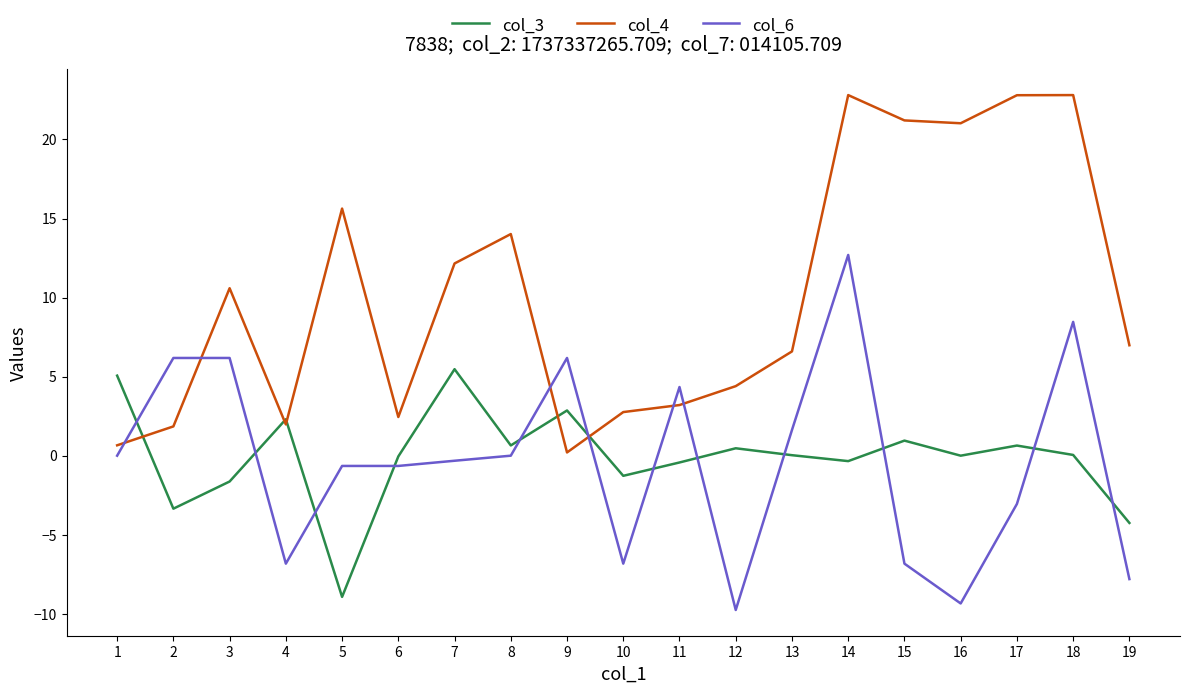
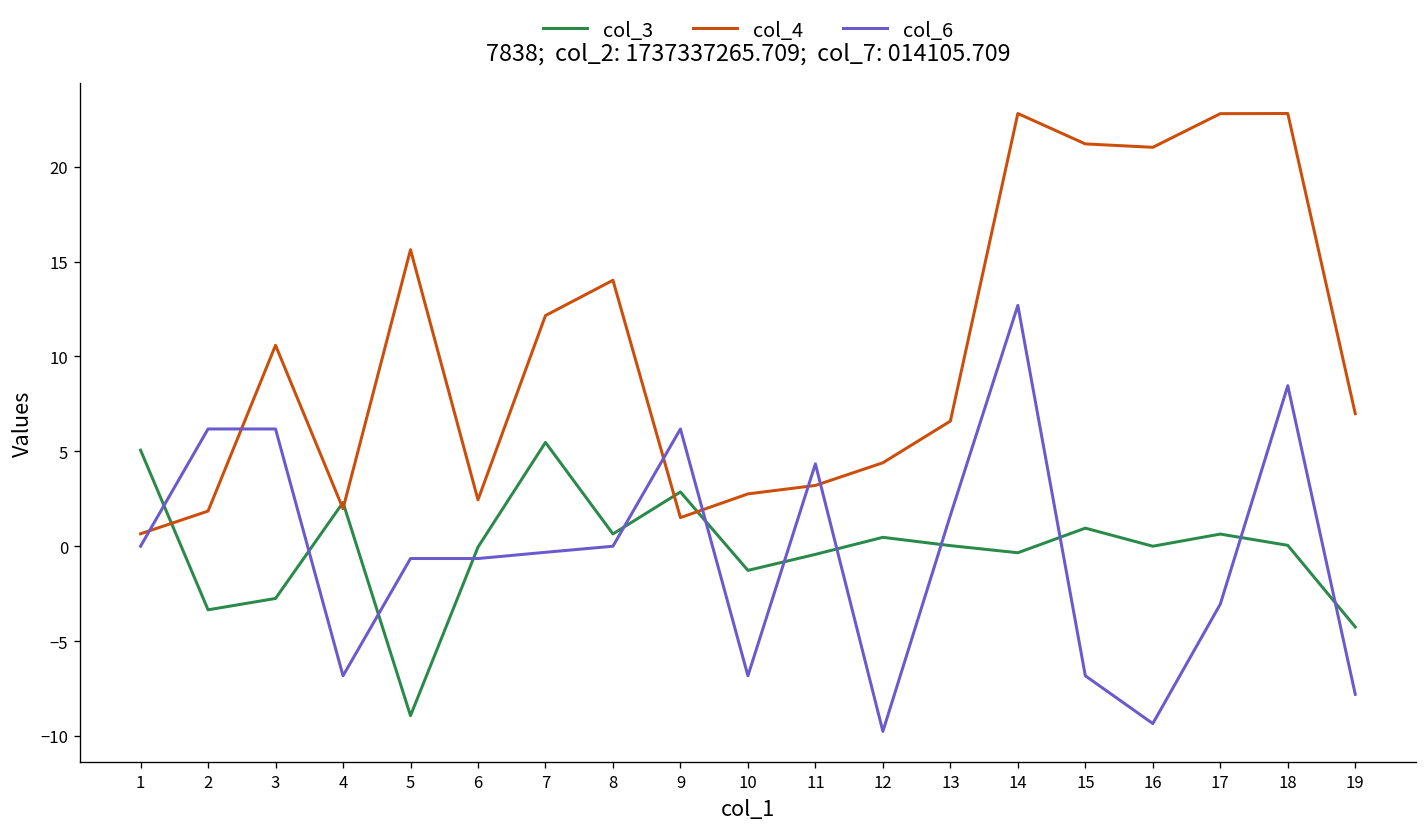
  {
    "col_3": {
      "1": 5.1,
      "2": -3.4,
-     "3": -1.6,
+     "3": -2.8,
      "4": 2.3,
      "5": -8.9,
      "6": 0.0,
      "7": 5.5,
      "8": 0.6,
      "9": 2.9,
      "10": -1.3,
      "11": -0.4,
      "12": 0.5,
      "13": 0.0,
      "14": -0.3,
      "15": 1.0,
      "16": 0.0,
      "17": 0.6,
      "18": 0.0,
      "19": -4.3
    },
    "col_4": {
      "1": 0.7,
      "2": 1.9,
      "3": 10.6,
      "4": 2.0,
      "5": 15.6,
      "6": 2.4,
      "7": 12.2,
      "8": 14.0,
-     "9": 0.2,
+     "9": 1.5,
      "10": 2.8,
      "11": 3.2,
      "12": 4.4,
      "13": 6.6,
      "14": 22.8,
      "15": 21.2,
      "16": 21.0,
      "17": 22.8,
      "18": 22.8,
      "19": 7.0
    },
    "col_6": {
      "1": 0.0,
      "2": 6.2,
      "3": 6.2,
      "4": -6.8,
      "5": -0.6,
      "6": -0.6,
      "7": -0.3,
      "8": 0.0,
      "9": 6.2,
      "10": -6.8,
      "11": 4.3,
      "12": -9.8,
      "13": 1.6,
      "14": 12.7,
      "15": -6.8,
      "16": -9.3,
      "17": -3.1,
      "18": 8.5,
      "19": -7.8
    }
  }
